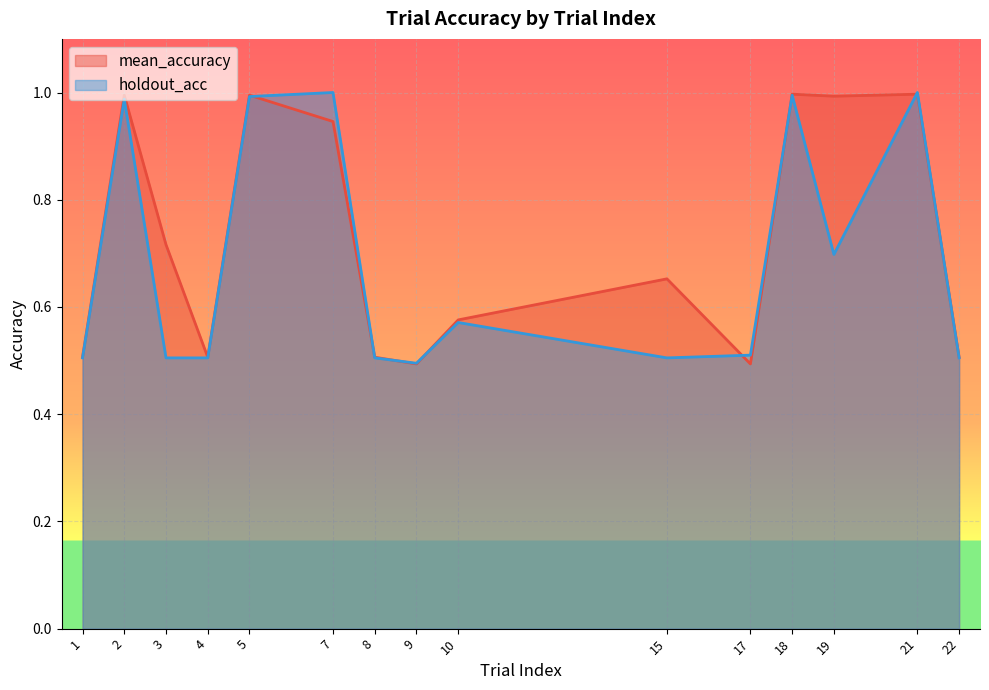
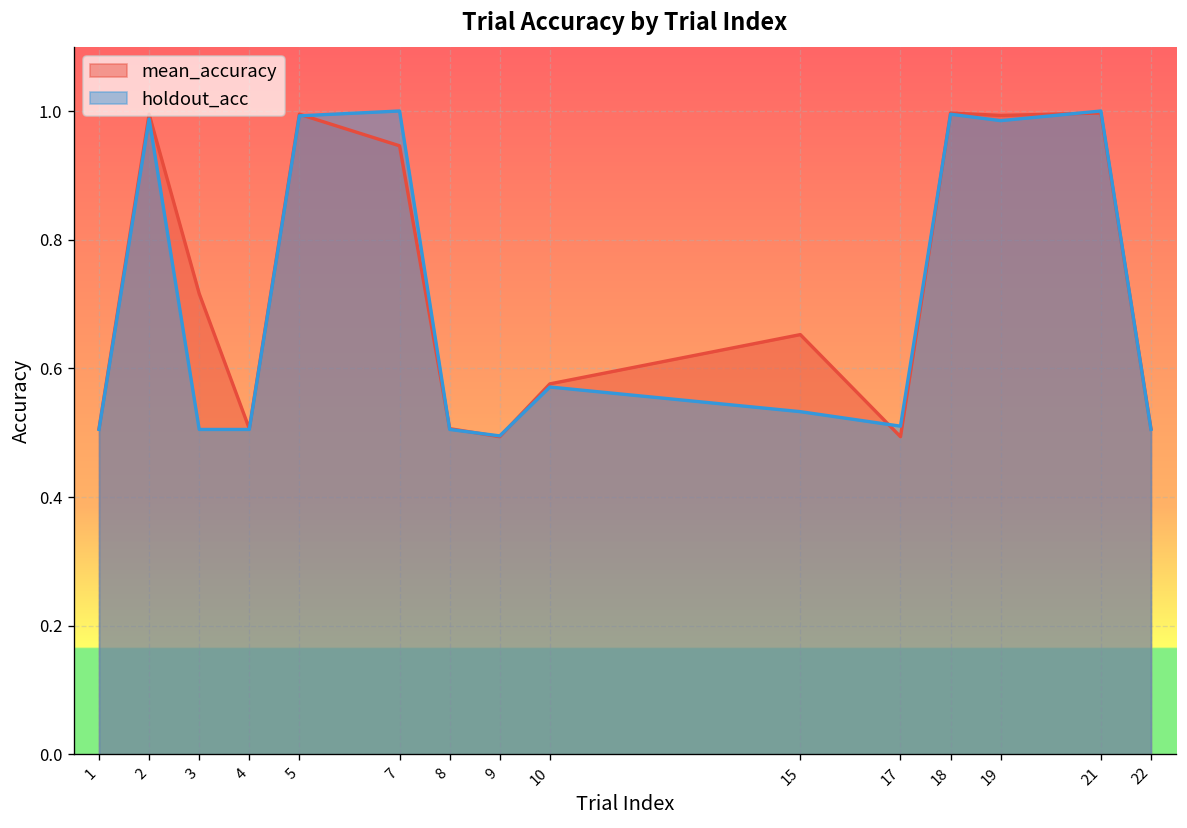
  {
    "mean_accuracy": {
      "3": 0.72,
      "7": 0.95,
      "10": 0.58,
      "15": 0.65,
      "17": 0.49,
      "19": 0.99
    },
    "holdout_acc": {
      "3": 0.50,
      "7": 1.00,
      "10": 0.57,
-     "15": 0.50,
+     "15": 0.53,
      "17": 0.51,
-     "19": 0.70
+     "19": 0.99
    }
  }
